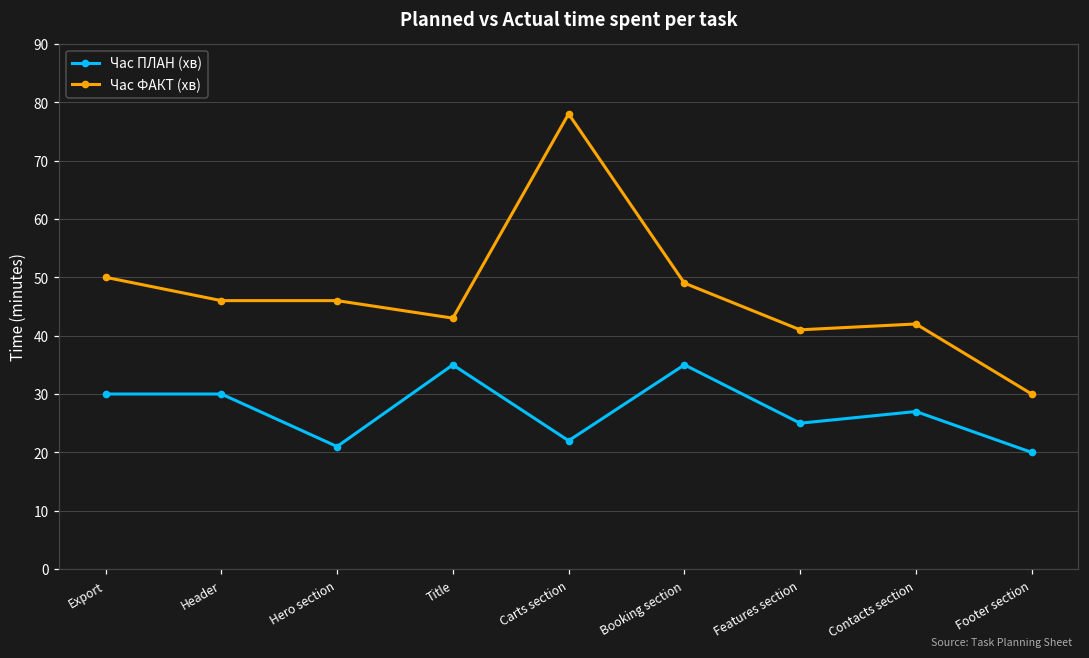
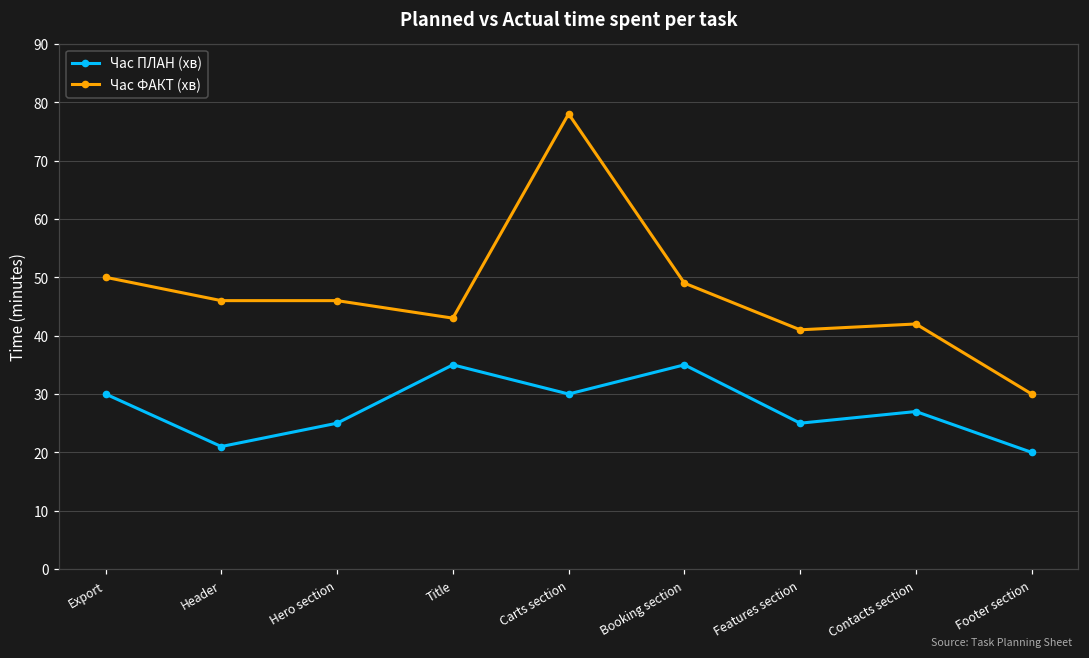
  {
    "Час ПЛАН (хв)": {
      "Export": 30,
-     "Header": 30,
-     "Hero section": 21,
+     "Header": 21,
+     "Hero section": 25,
      "Title": 35,
-     "Carts section": 22,
+     "Carts section": 30,
      "Booking section": 35,
      "Features section": 25,
      "Contacts section": 27,
      "Footer section": 20
    },
    "Час ФАКТ (хв)": {
      "Export": 50,
      "Header": 46,
      "Hero section": 46,
      "Title": 43,
      "Carts section": 78,
      "Booking section": 49,
      "Features section": 41,
      "Contacts section": 42,
      "Footer section": 30
    }
  }
